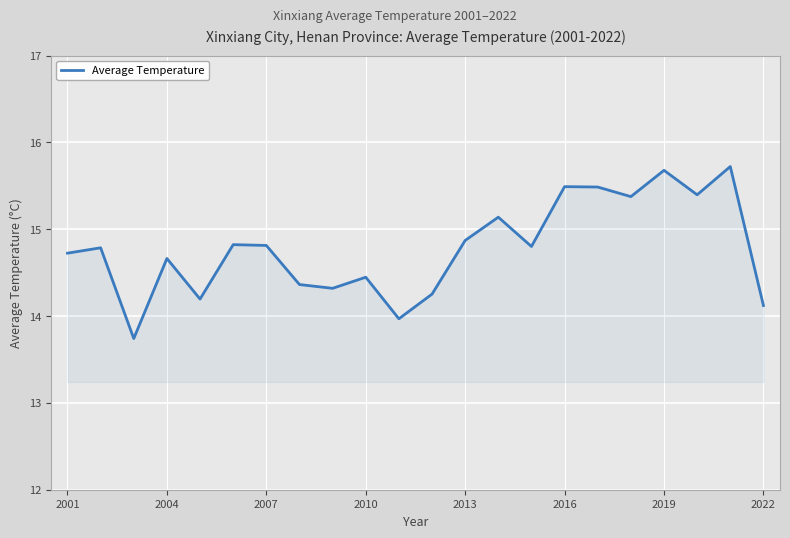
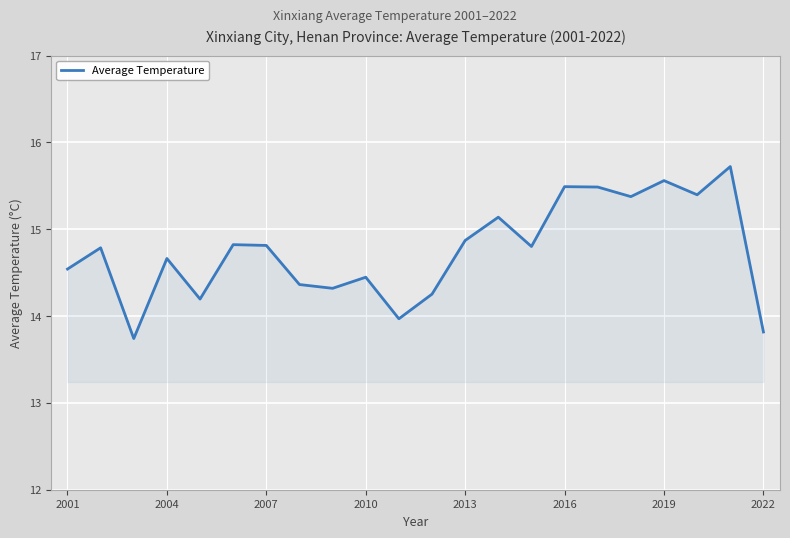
  {
-   "2001": 14.7,
+   "2001": 14.5,
    "2004": 14.7,
    "2007": 14.8,
    "2010": 14.4,
    "2013": 14.9,
    "2016": 15.5,
-   "2019": 15.7,
-   "2022": 14.1
+   "2019": 15.6,
+   "2022": 13.8
  }
